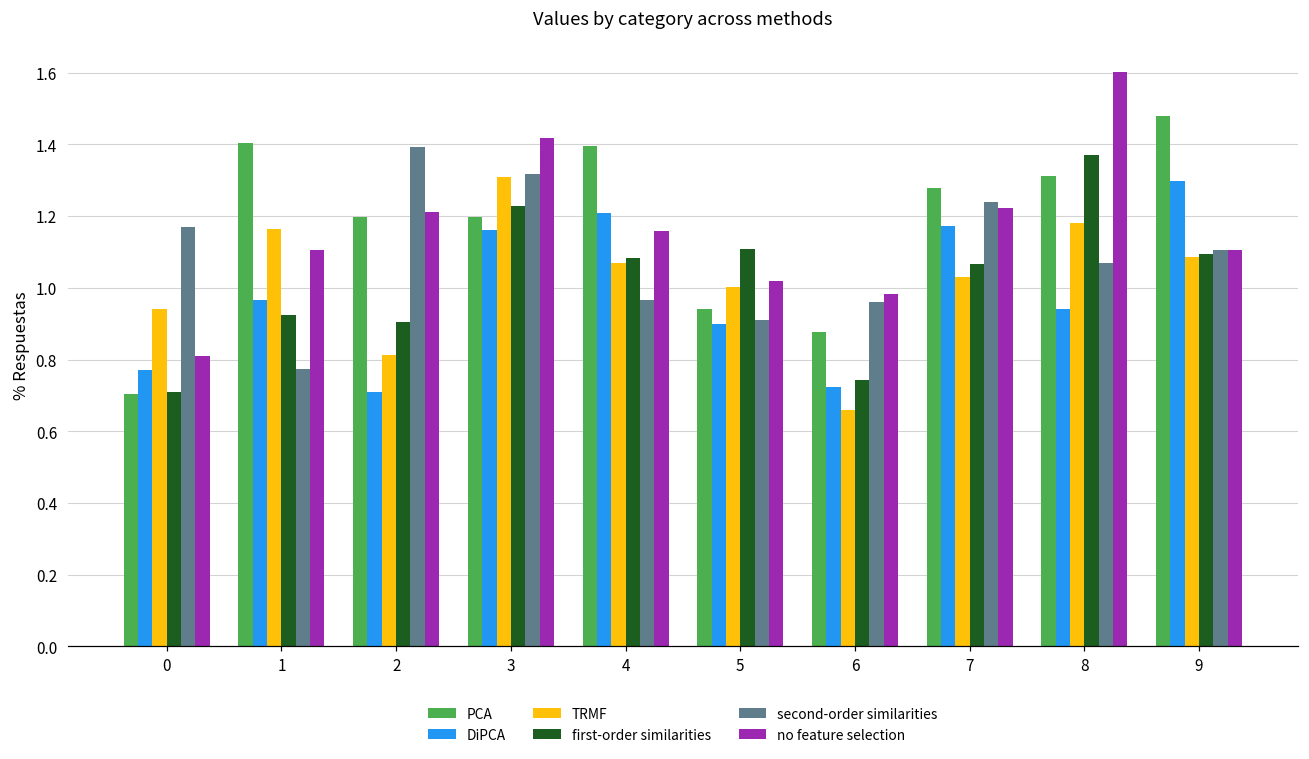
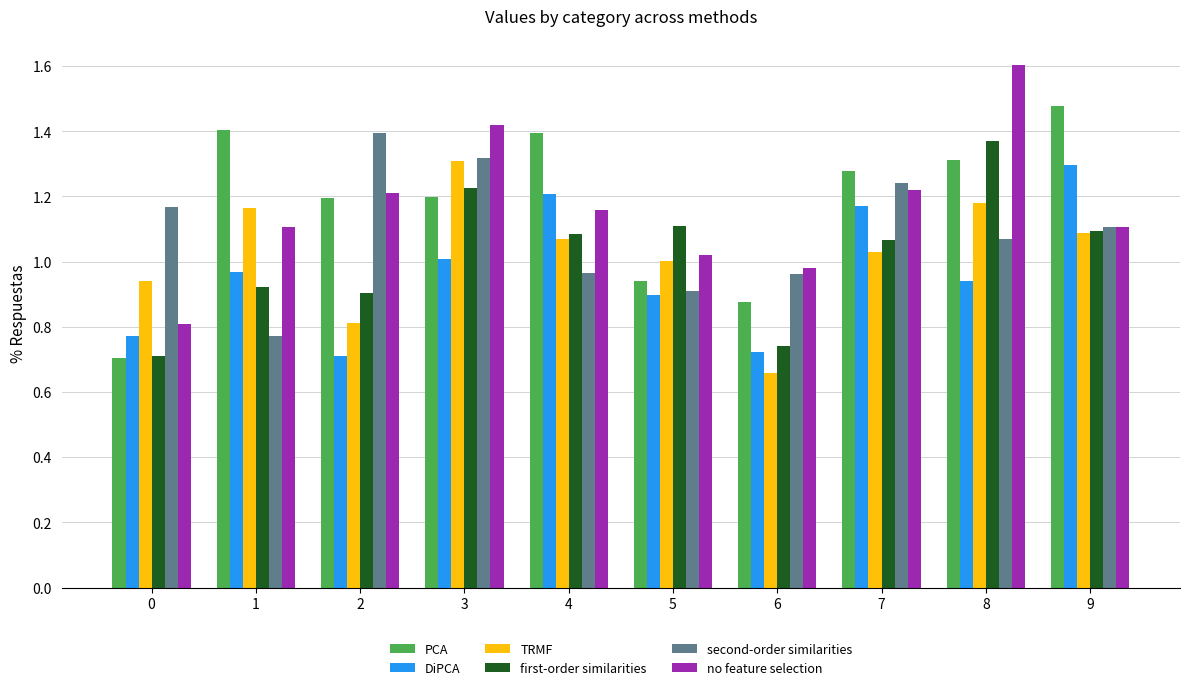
  {
    "PCA": {
      "0": 0.70,
      "1": 1.40,
      "2": 1.20,
      "3": 1.20,
      "4": 1.39,
      "5": 0.94,
      "6": 0.88,
      "7": 1.28,
      "8": 1.31,
      "9": 1.48
    },
    "DiPCA": {
      "0": 0.77,
      "1": 0.97,
      "2": 0.71,
-     "3": 1.16,
+     "3": 1.01,
      "4": 1.21,
      "5": 0.90,
      "6": 0.72,
      "7": 1.17,
      "8": 0.94,
      "9": 1.30
    },
    "TRMF": {
      "0": 0.94,
      "1": 1.16,
      "2": 0.81,
      "3": 1.31,
      "4": 1.07,
      "5": 1.00,
      "6": 0.66,
      "7": 1.03,
      "8": 1.18,
      "9": 1.09
    },
    "first-order similarities": {
      "0": 0.71,
      "1": 0.92,
      "2": 0.91,
      "3": 1.23,
      "4": 1.08,
      "5": 1.11,
      "6": 0.74,
      "7": 1.07,
      "8": 1.37,
      "9": 1.09
    },
    "second-order similarities": {
      "0": 1.17,
      "1": 0.77,
      "2": 1.39,
      "3": 1.32,
      "4": 0.97,
      "5": 0.91,
      "6": 0.96,
      "7": 1.24,
      "8": 1.07,
      "9": 1.11
    },
    "no feature selection": {
      "0": 0.81,
      "1": 1.11,
      "2": 1.21,
      "3": 1.42,
      "4": 1.16,
      "5": 1.02,
      "6": 0.98,
      "7": 1.22,
      "8": 1.60,
      "9": 1.11
    }
  }
